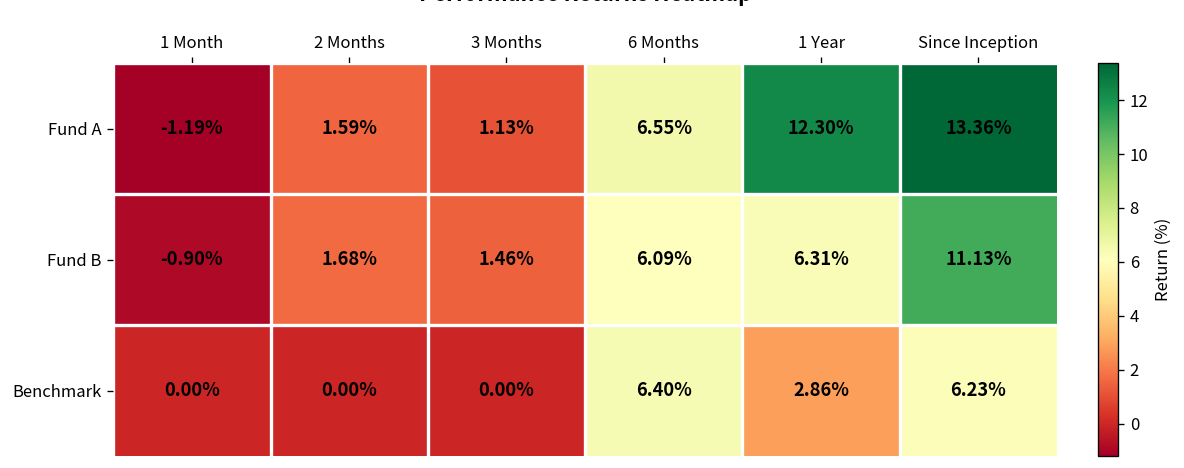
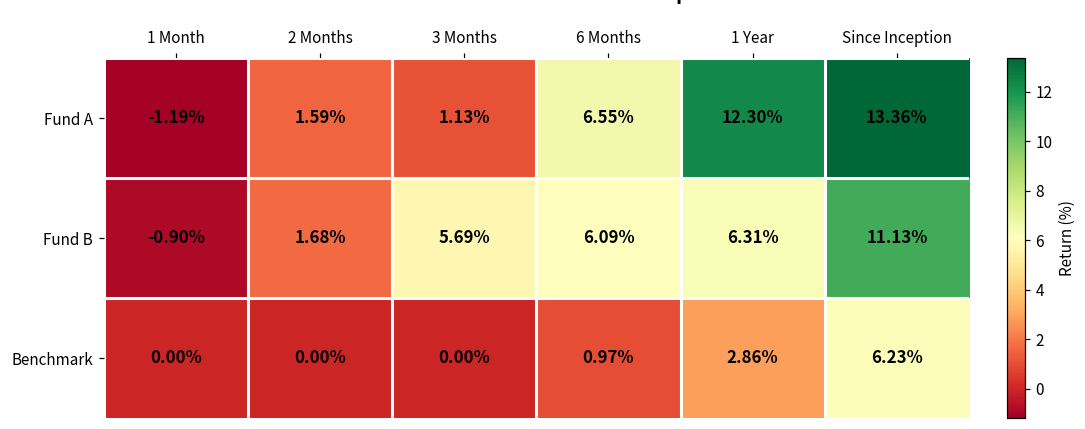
  {
    "Fund A": {
      "1 Month": "-1.19%",
      "2 Months": "1.59%",
      "3 Months": "1.13%",
      "6 Months": "6.55%",
      "1 Year": "12.30%",
      "Since Inception": "13.36%"
    },
    "Fund B": {
      "1 Month": "-0.90%",
      "2 Months": "1.68%",
-     "3 Months": "1.46%",
+     "3 Months": "5.69%",
      "6 Months": "6.09%",
      "1 Year": "6.31%",
      "Since Inception": "11.13%"
    },
    "Benchmark": {
      "1 Month": "0.00%",
      "2 Months": "0.00%",
      "3 Months": "0.00%",
-     "6 Months": "6.40%",
+     "6 Months": "0.97%",
      "1 Year": "2.86%",
      "Since Inception": "6.23%"
    }
  }
